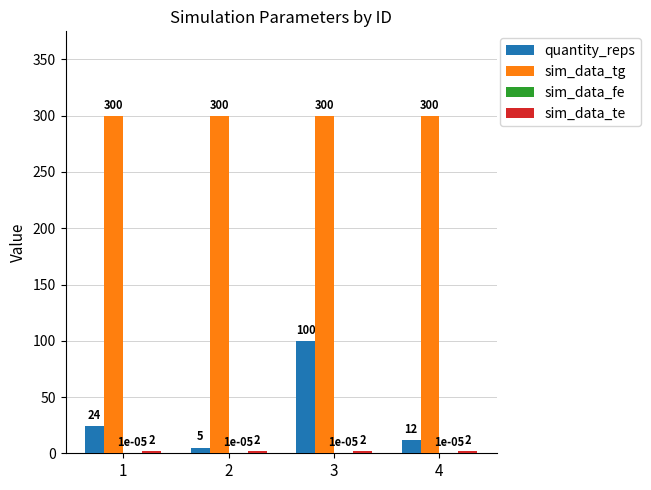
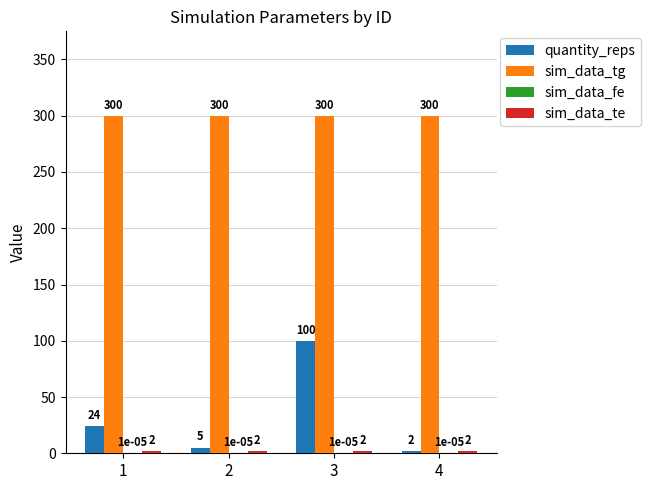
  {
    "quantity_reps": {
      "1": "24",
      "2": "5",
      "3": "100",
-     "4": "12"
+     "4": "2"
    },
    "sim_data_tg": {
      "1": "300",
      "2": "300",
      "3": "300",
      "4": "300"
    },
    "sim_data_fe": {
      "1": "1e-05",
      "2": "1e-05",
      "3": "1e-05",
      "4": "1e-05"
    },
    "sim_data_te": {
      "1": "2",
      "2": "2",
      "3": "2",
      "4": "2"
    }
  }
